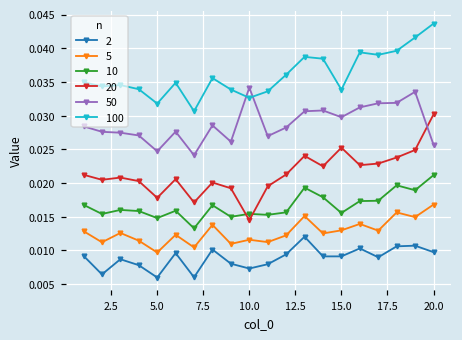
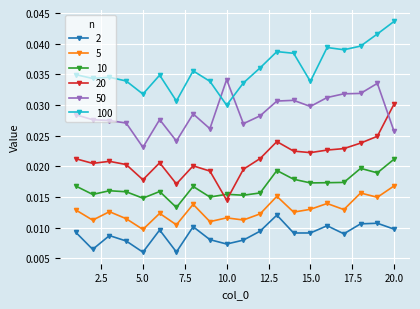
  {
    "2": {
      "5.0": 0.006,
      "10.0": 0.007,
      "15.0": 0.009,
      "20.0": 0.010
    },
    "5": {
      "5.0": 0.010,
      "10.0": 0.012,
      "15.0": 0.013,
      "20.0": 0.017
    },
    "10": {
      "5.0": 0.015,
      "10.0": 0.015,
-     "15.0": 0.016,
+     "15.0": 0.017,
      "20.0": 0.021
    },
    "20": {
      "5.0": 0.018,
      "10.0": 0.014,
-     "15.0": 0.025,
+     "15.0": 0.022,
      "20.0": 0.030
    },
    "50": {
-     "5.0": 0.025,
+     "5.0": 0.023,
      "10.0": 0.034,
      "15.0": 0.030,
      "20.0": 0.026
    },
    "100": {
      "5.0": 0.032,
-     "10.0": 0.033,
+     "10.0": 0.030,
      "15.0": 0.034,
      "20.0": 0.044
    }
  }
